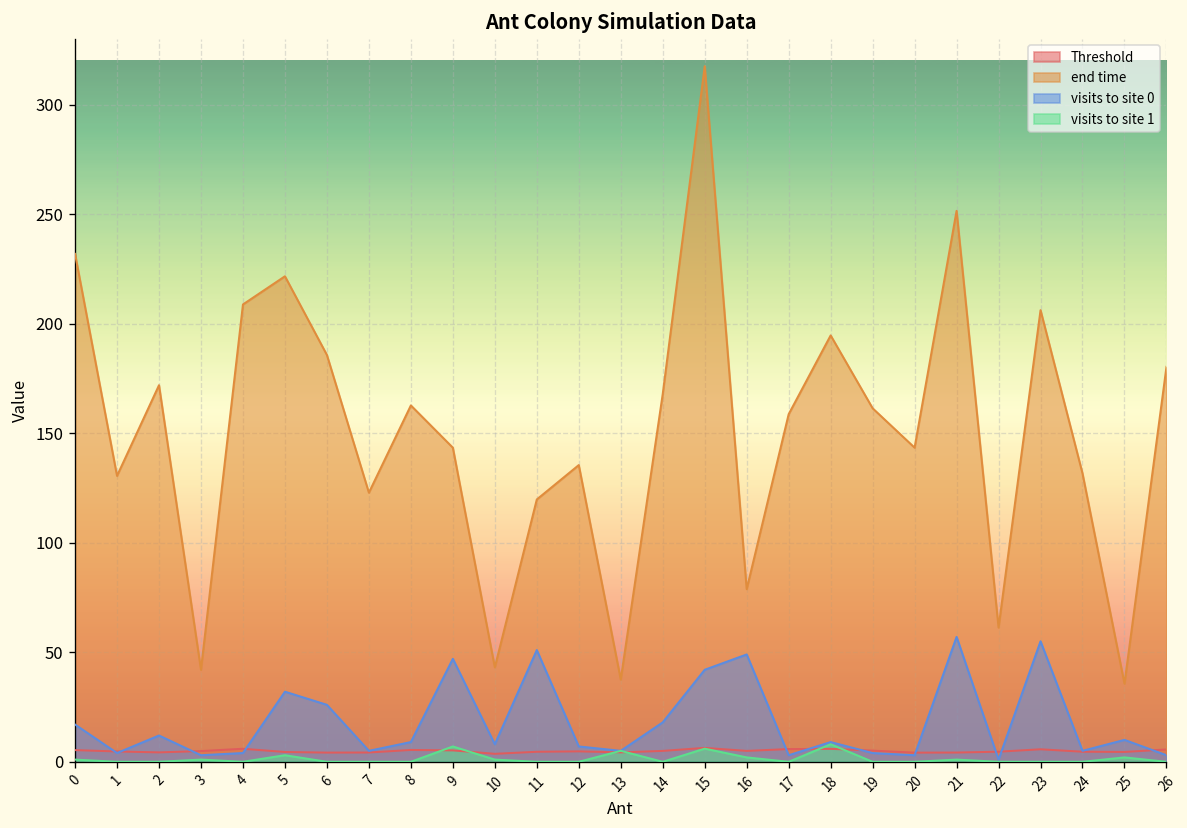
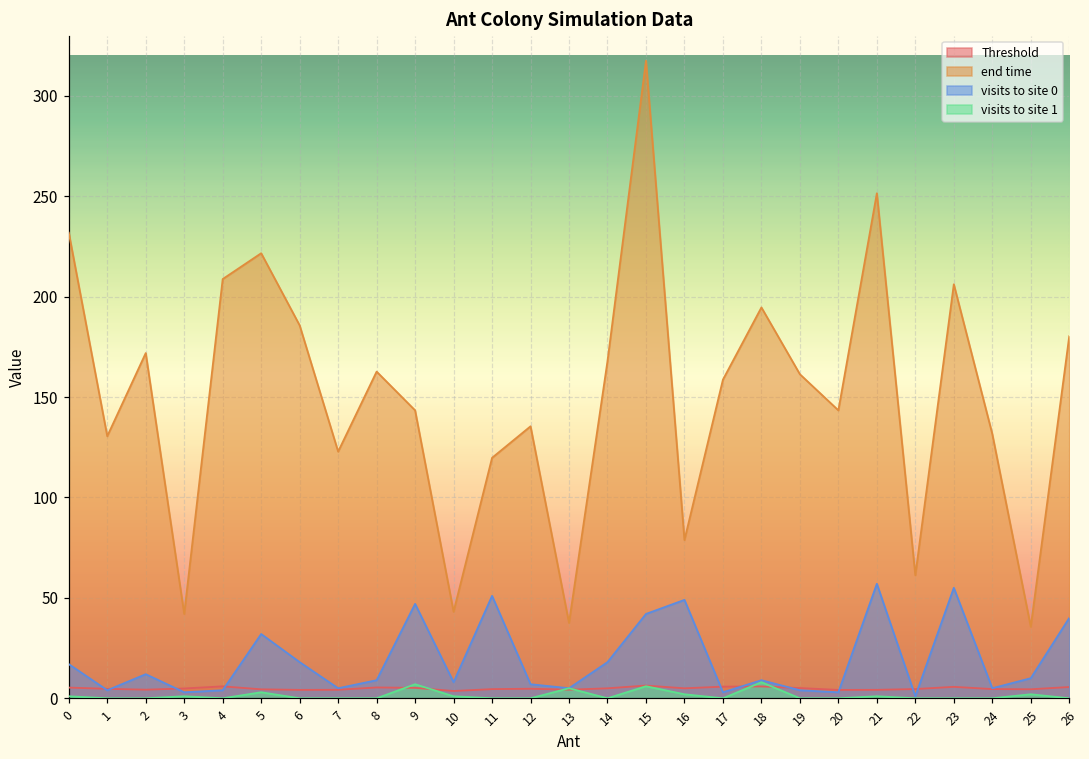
  {
    "visits to site 0": {
      "0": 17,
      "2": 12,
      "3": 3,
      "4": 4,
      "5": 32,
-     "6": 26,
+     "6": 18,
      "8": 9,
      "9": 47,
      "10": 8,
      "11": 51,
      "12": 7,
      "14": 18,
      "15": 42,
      "16": 49,
      "17": 3,
      "21": 57,
      "23": 55,
      "25": 10,
-     "26": 3
+     "26": 40
    },
    "visits to site 1": {
      "0": 1,
      "1": 0,
      "2": 0,
      "3": 1,
      "4": 0,
      "5": 3,
      "6": 0,
      "7": 0,
      "8": 0,
      "9": 7,
      "10": 1,
      "11": 0,
      "12": 0,
      "14": 0,
      "16": 2,
      "17": 0,
      "19": 0,
      "20": 0,
      "21": 1,
      "23": 0,
      "24": 0,
      "25": 2,
      "26": 0
    }
  }
